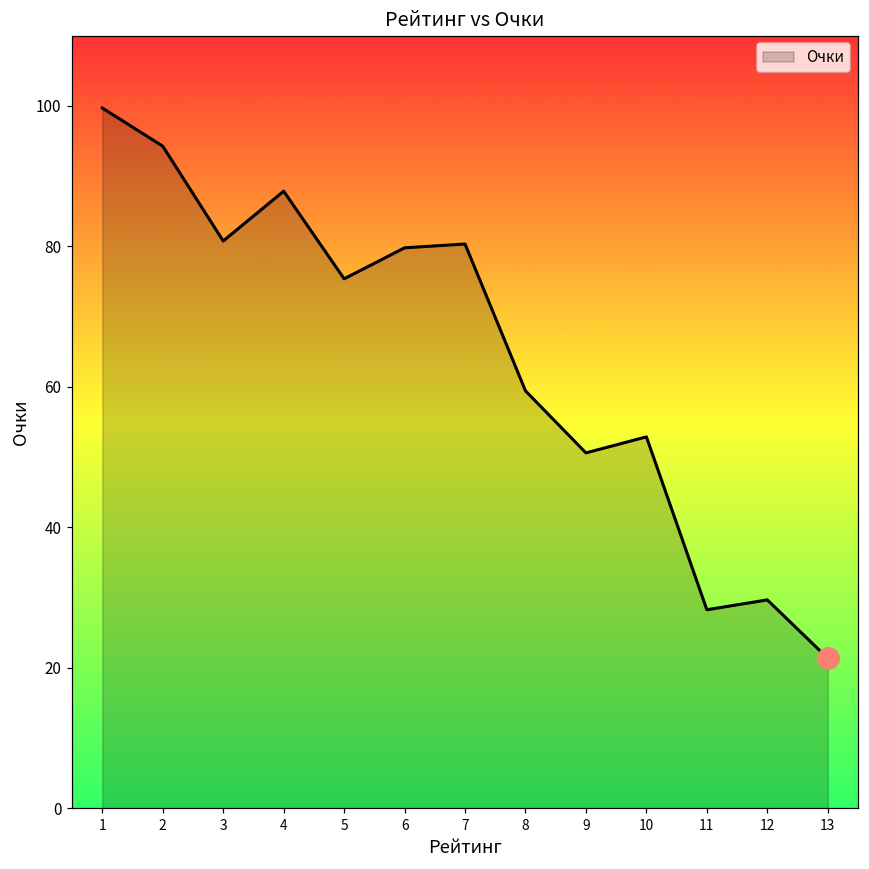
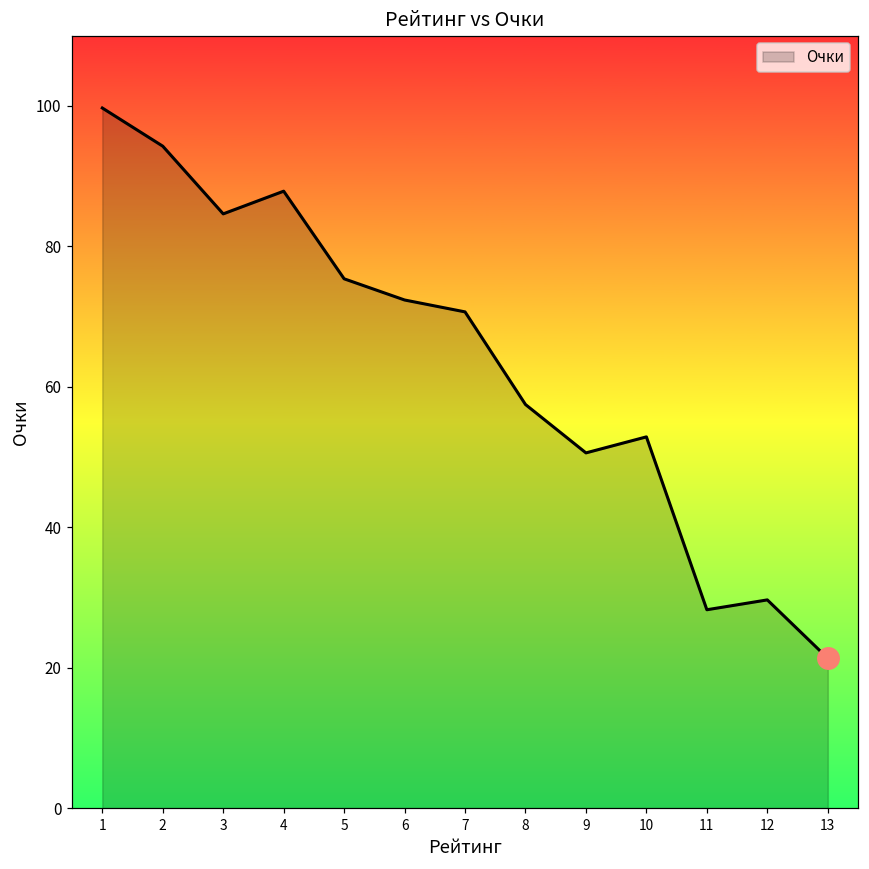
  {
    "Очки": {
      "1": 100,
      "2": 94,
-     "3": 81,
+     "3": 85,
      "4": 88,
      "5": 75,
-     "6": 80,
-     "7": 80,
-     "8": 59,
+     "6": 72,
+     "7": 71,
+     "8": 57,
      "9": 51,
      "10": 53,
      "11": 28,
      "12": 30
    }
  }
